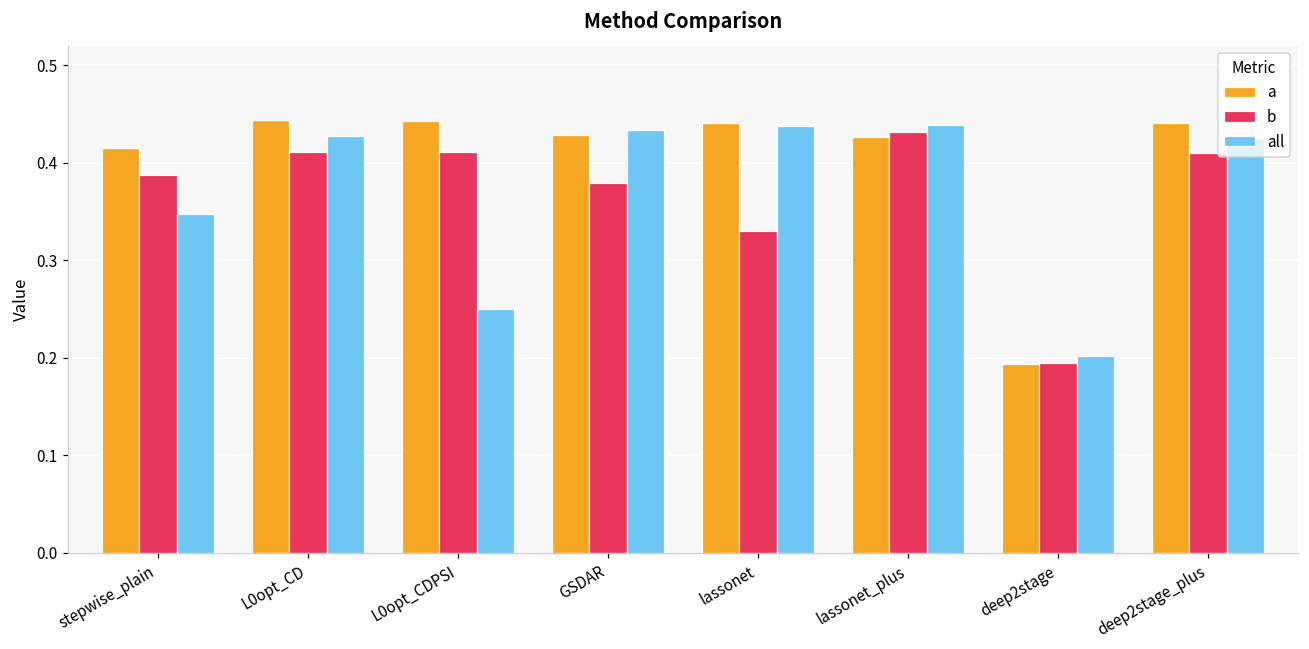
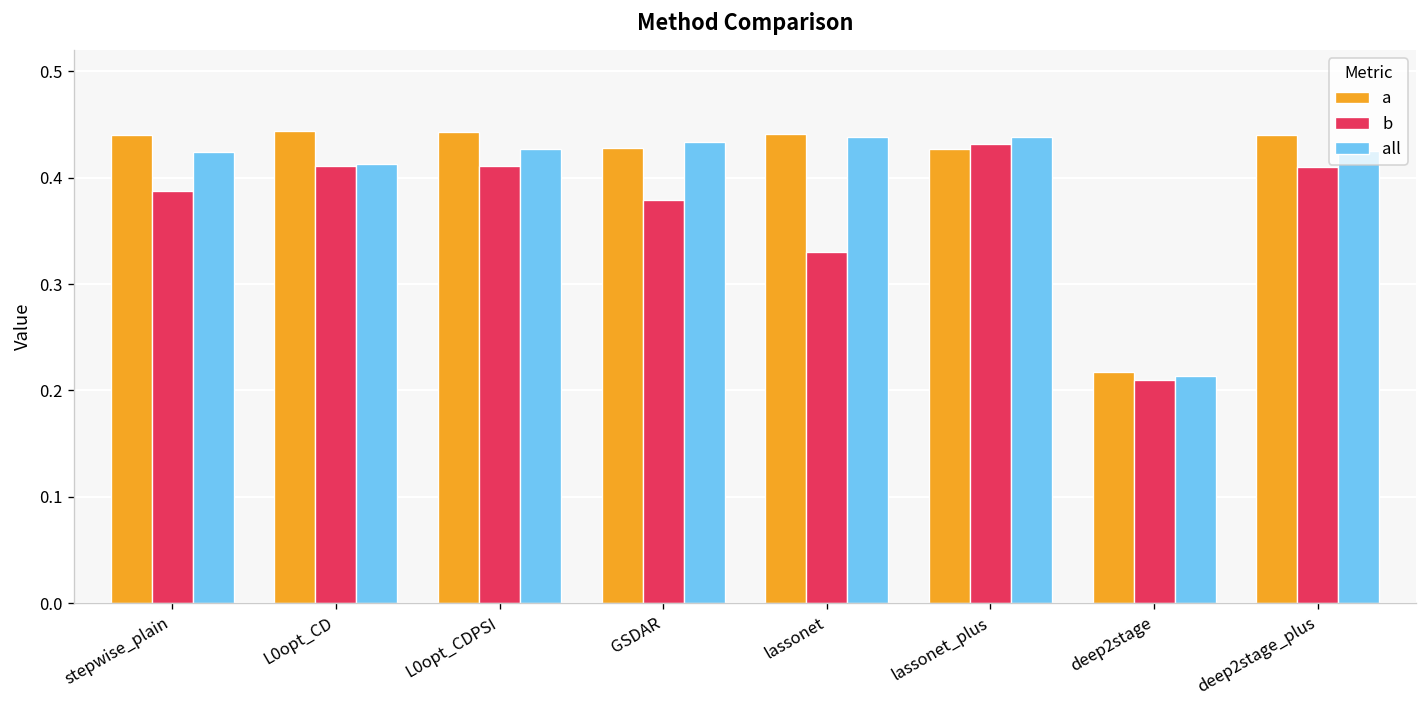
  {
    "a": {
-     "stepwise_plain": 0.41,
+     "stepwise_plain": 0.44,
      "L0opt_CD": 0.44,
      "L0opt_CDPSI": 0.44,
      "GSDAR": 0.43,
      "lassonet": 0.44,
      "lassonet_plus": 0.43,
-     "deep2stage": 0.19,
+     "deep2stage": 0.22,
      "deep2stage_plus": 0.44
    },
    "b": {
      "stepwise_plain": 0.39,
      "L0opt_CD": 0.41,
      "L0opt_CDPSI": 0.41,
      "GSDAR": 0.38,
      "lassonet": 0.33,
      "lassonet_plus": 0.43,
-     "deep2stage": 0.19,
+     "deep2stage": 0.21,
      "deep2stage_plus": 0.41
    },
    "all": {
-     "stepwise_plain": 0.35,
-     "L0opt_CD": 0.43,
-     "L0opt_CDPSI": 0.25,
+     "stepwise_plain": 0.42,
+     "L0opt_CD": 0.41,
+     "L0opt_CDPSI": 0.43,
      "GSDAR": 0.43,
      "lassonet": 0.44,
      "lassonet_plus": 0.44,
-     "deep2stage": 0.20
+     "deep2stage": 0.21
    }
  }
